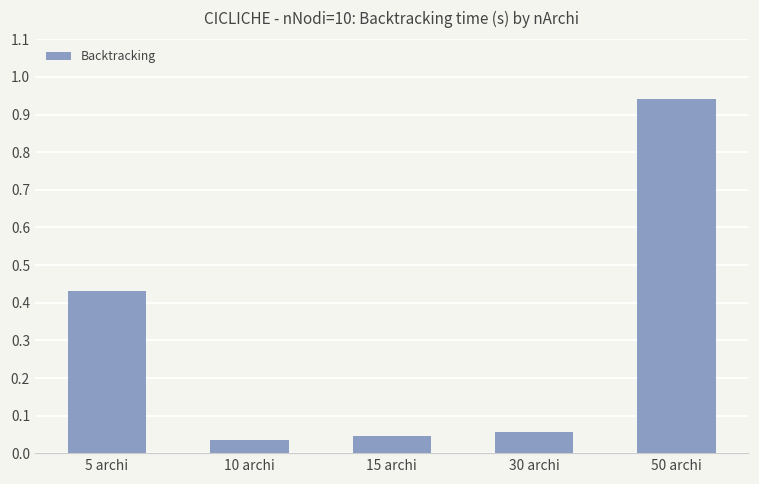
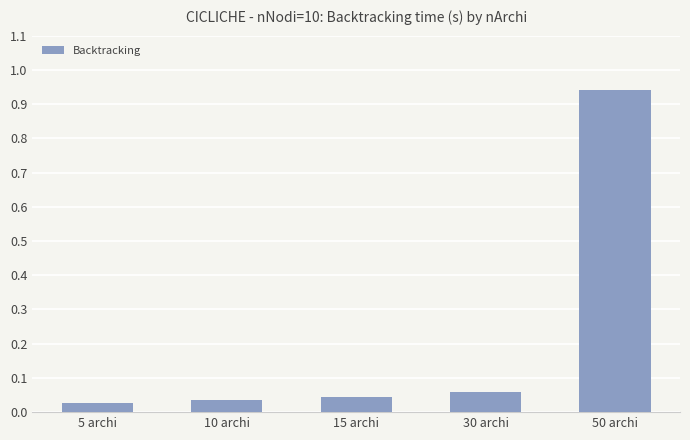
  {
-   "5 archi": 0.43,
+   "5 archi": 0.03,
    "10 archi": 0.04,
    "15 archi": 0.05,
    "30 archi": 0.06,
    "50 archi": 0.94
  }
